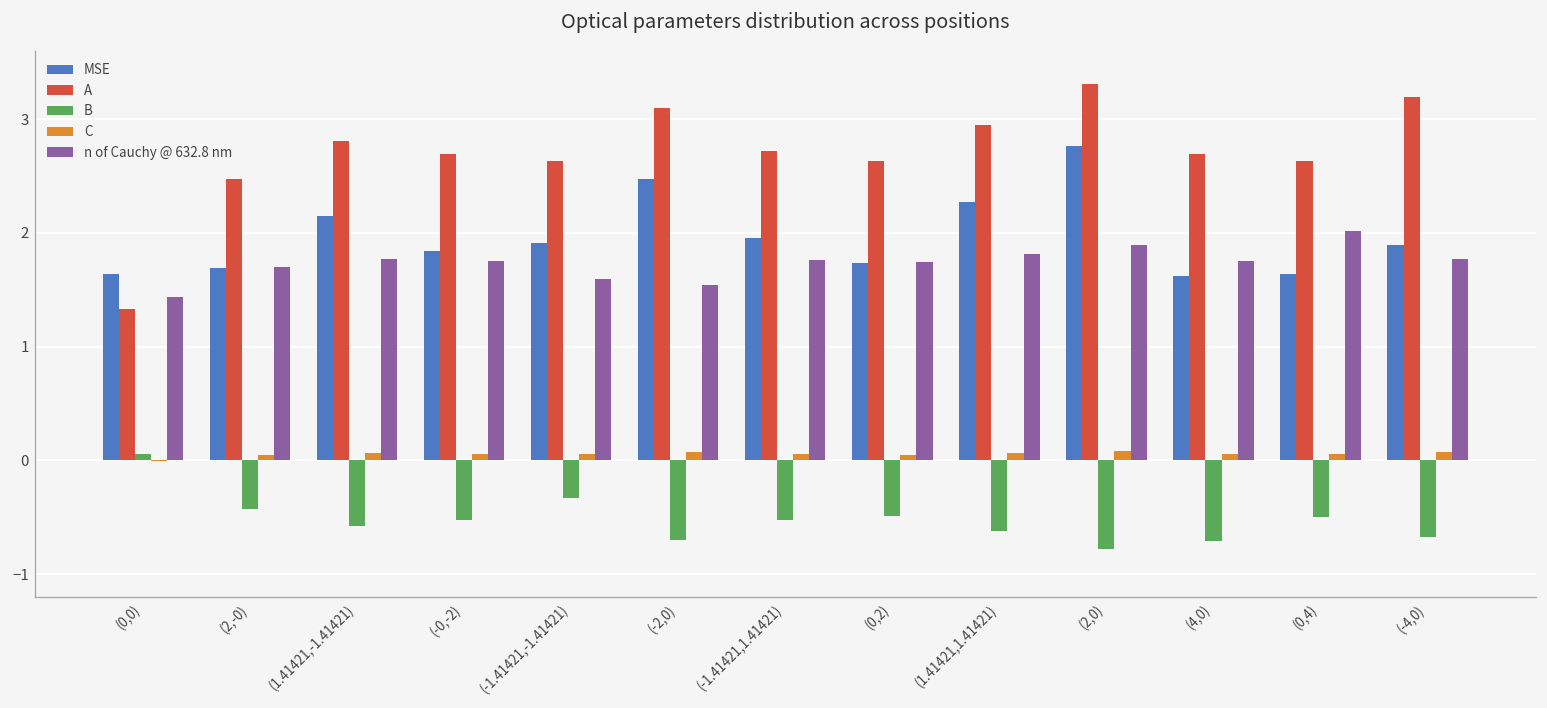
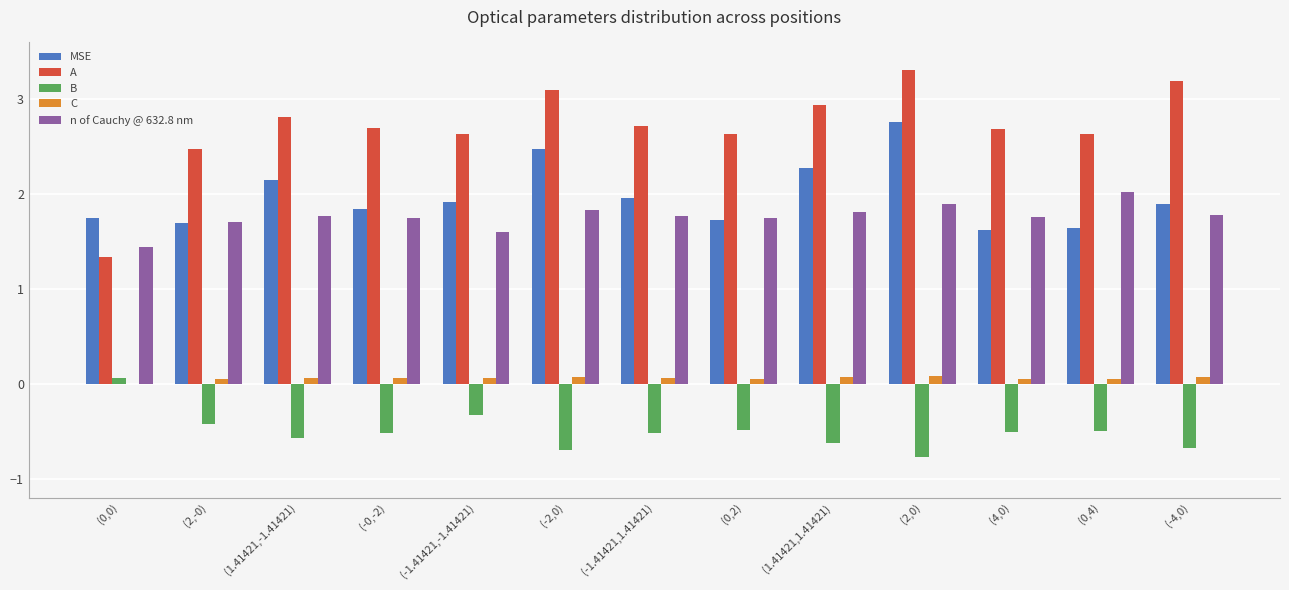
  {
    "MSE": {
-     "(0,0)": 1.6,
+     "(0,0)": 1.7,
      "(2,-0)": 1.7,
      "(1.41421,-1.41421)": 2.1,
      "(-0,-2)": 1.8,
      "(-1.41421,-1.41421)": 1.9,
      "(-2,0)": 2.5,
      "(-1.41421,1.41421)": 2.0,
      "(0,2)": 1.7,
      "(1.41421,1.41421)": 2.3,
      "(2,0)": 2.8,
      "(4,0)": 1.6,
      "(0,4)": 1.6,
      "(-4,0)": 1.9
    },
    "A": {
      "(0,0)": 1.3,
      "(2,-0)": 2.5,
      "(1.41421,-1.41421)": 2.8,
      "(-0,-2)": 2.7,
      "(-1.41421,-1.41421)": 2.6,
      "(-2,0)": 3.1,
      "(-1.41421,1.41421)": 2.7,
      "(0,2)": 2.6,
      "(1.41421,1.41421)": 2.9,
      "(2,0)": 3.3,
      "(4,0)": 2.7,
      "(0,4)": 2.6,
      "(-4,0)": 3.2
    },
    "B": {
      "(0,0)": 0.1,
      "(2,-0)": -0.4,
      "(1.41421,-1.41421)": -0.6,
      "(-0,-2)": -0.5,
      "(-1.41421,-1.41421)": -0.3,
      "(-2,0)": -0.7,
      "(-1.41421,1.41421)": -0.5,
      "(0,2)": -0.5,
      "(1.41421,1.41421)": -0.6,
      "(2,0)": -0.8,
-     "(4,0)": -0.7,
+     "(4,0)": -0.5,
      "(0,4)": -0.5,
      "(-4,0)": -0.7
    },
    "C": {
      "(2,-0)": 0.0,
      "(1.41421,-1.41421)": 0.1,
      "(-0,-2)": 0.1,
      "(-1.41421,-1.41421)": 0.1,
      "(-2,0)": 0.1,
      "(-1.41421,1.41421)": 0.1,
      "(0,2)": 0.1,
      "(1.41421,1.41421)": 0.1,
      "(2,0)": 0.1,
      "(4,0)": 0.1,
      "(0,4)": 0.1,
      "(-4,0)": 0.1
    },
    "n of Cauchy @ 632.8 nm": {
      "(0,0)": 1.4,
      "(2,-0)": 1.7,
      "(1.41421,-1.41421)": 1.8,
      "(-0,-2)": 1.8,
      "(-1.41421,-1.41421)": 1.6,
-     "(-2,0)": 1.5,
+     "(-2,0)": 1.8,
      "(-1.41421,1.41421)": 1.8,
      "(0,2)": 1.7,
      "(1.41421,1.41421)": 1.8,
      "(2,0)": 1.9,
      "(4,0)": 1.8,
      "(0,4)": 2.0,
      "(-4,0)": 1.8
    }
  }
